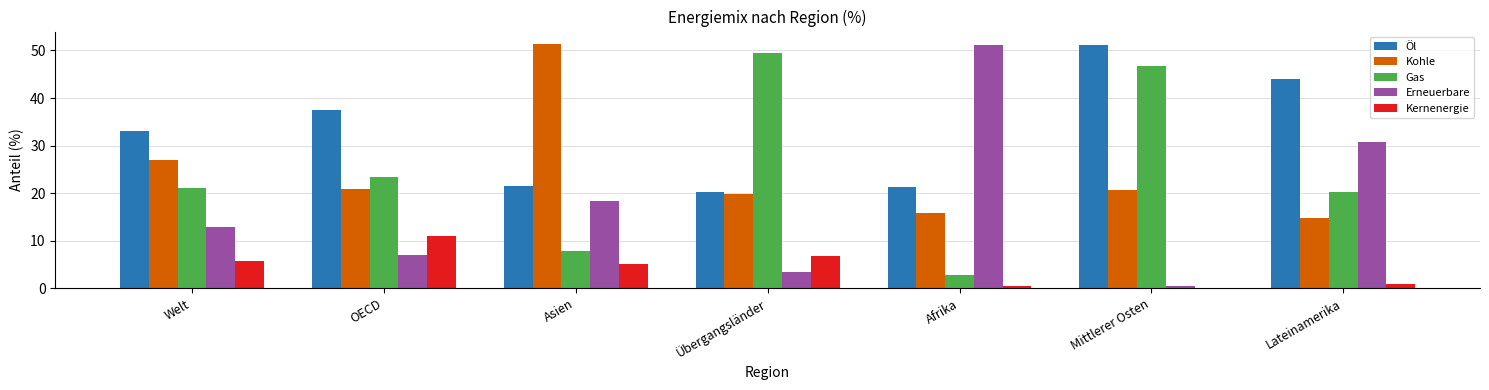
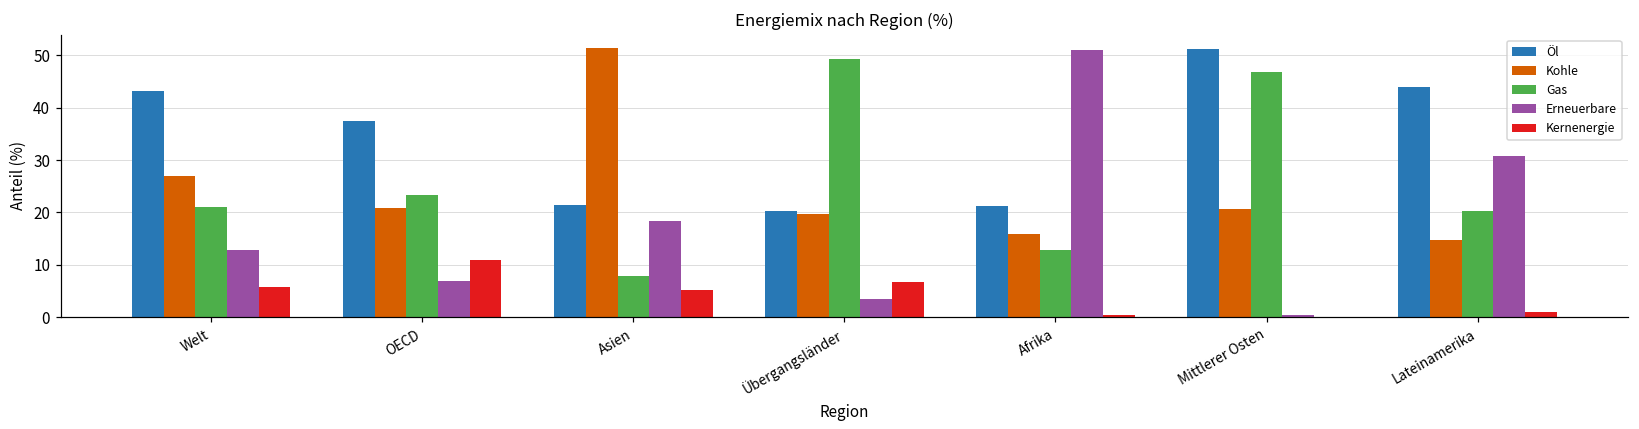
  {
    "Öl": {
-     "Welt": 33,
+     "Welt": 43,
      "OECD": 38,
      "Asien": 22,
      "Übergangsländer": 20,
      "Afrika": 21,
      "Mittlerer Osten": 51,
      "Lateinamerika": 44
    },
    "Kohle": {
      "Welt": 27,
      "OECD": 21,
      "Asien": 51,
      "Übergangsländer": 20,
      "Afrika": 16,
      "Mittlerer Osten": 21,
      "Lateinamerika": 15
    },
    "Gas": {
      "Welt": 21,
      "OECD": 23,
      "Asien": 8,
      "Übergangsländer": 49,
-     "Afrika": 3,
+     "Afrika": 13,
      "Mittlerer Osten": 47,
      "Lateinamerika": 20
    },
    "Erneuerbare": {
      "Welt": 13,
      "OECD": 7,
      "Asien": 18,
      "Übergangsländer": 4,
      "Afrika": 51,
      "Lateinamerika": 31
    },
    "Kernenergie": {
      "Welt": 6,
      "OECD": 11,
      "Asien": 5,
      "Übergangsländer": 7,
      "Mittlerer Osten": 0,
      "Lateinamerika": 1
    }
  }
